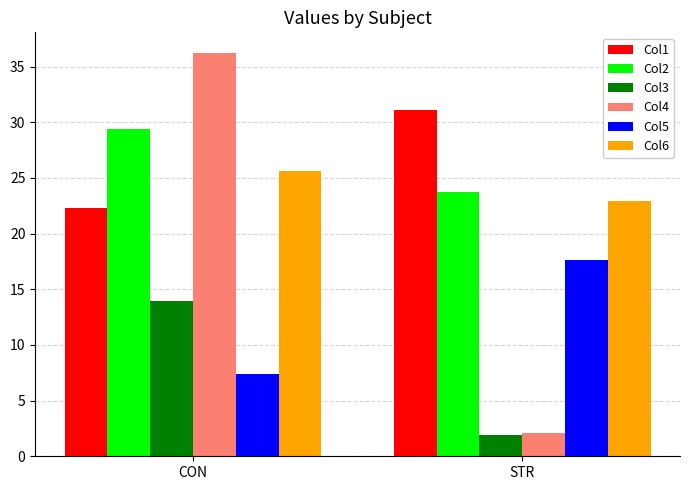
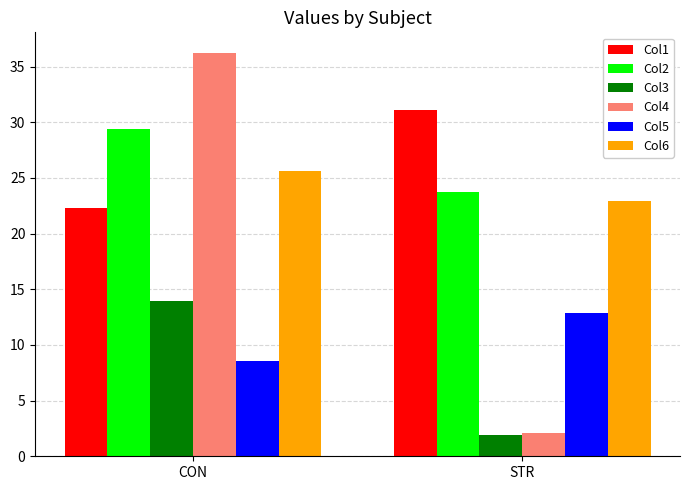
  {
    "Col1": {
      "CON": 22.3,
      "STR": 31.1
    },
    "Col2": {
      "CON": 29.4,
      "STR": 23.8
    },
    "Col3": {
      "CON": 14.0,
      "STR": 1.9
    },
    "Col4": {
      "CON": 36.3,
      "STR": 2.1
    },
    "Col5": {
-     "CON": 7.4,
-     "STR": 17.6
+     "CON": 8.5,
+     "STR": 12.9
    },
    "Col6": {
      "CON": 25.7,
      "STR": 22.9
    }
  }
